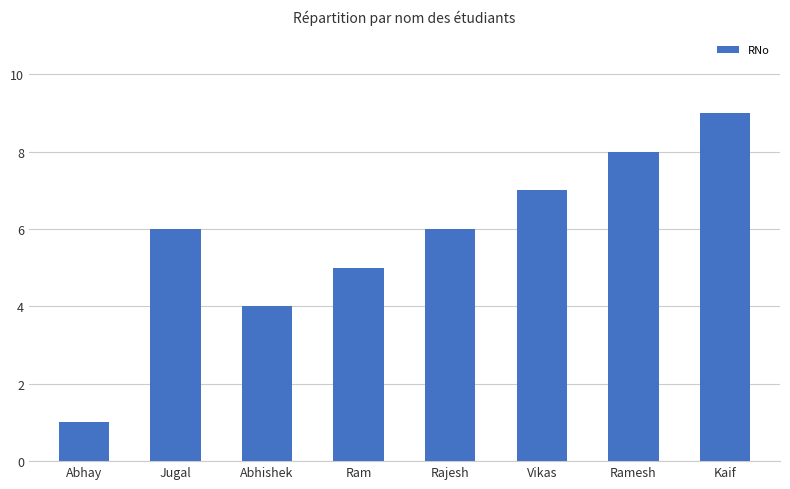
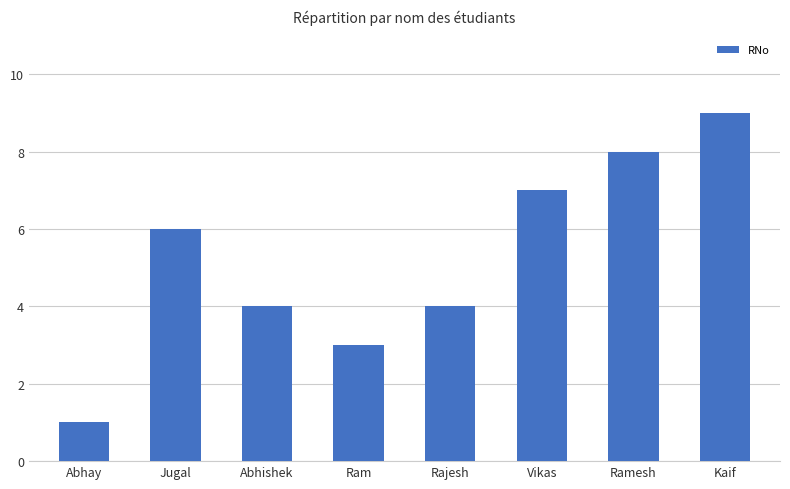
  {
    "Abhay": 1,
    "Jugal": 6,
    "Abhishek": 4,
-   "Ram": 5,
-   "Rajesh": 6,
+   "Ram": 3,
+   "Rajesh": 4,
    "Vikas": 7,
    "Ramesh": 8,
    "Kaif": 9
  }
